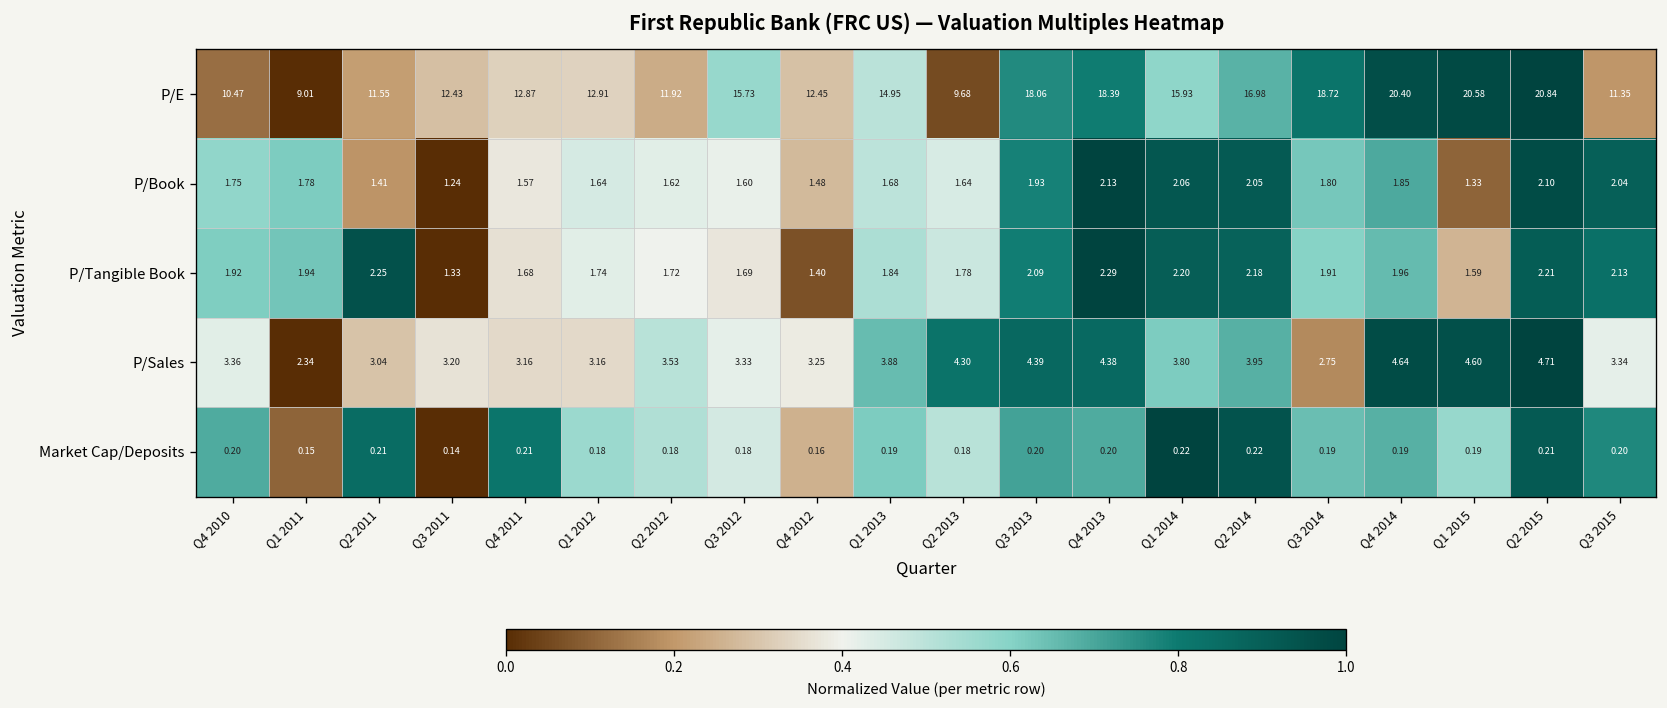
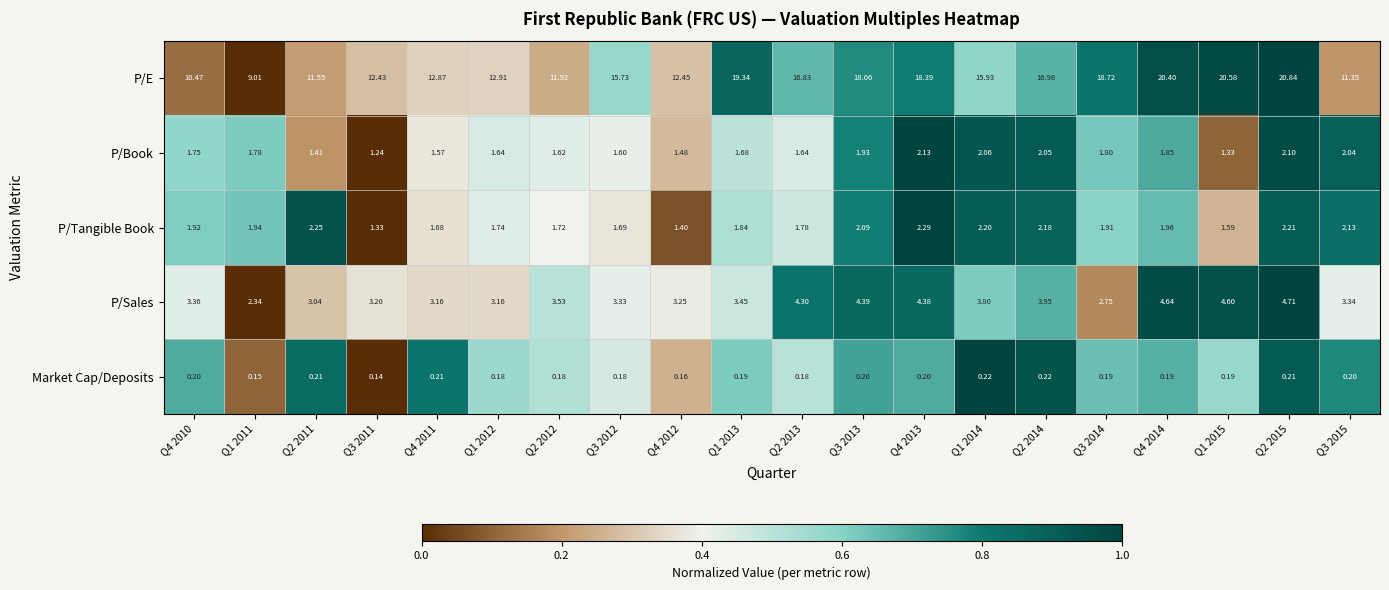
  {
    "P/E": {
      "Q4 2010": 10.47,
      "Q1 2011": 9.01,
      "Q2 2011": 11.55,
      "Q3 2011": 12.43,
      "Q4 2011": 12.87,
      "Q1 2012": 12.91,
      "Q2 2012": 11.92,
      "Q3 2012": 15.73,
      "Q4 2012": 12.45,
-     "Q1 2013": 14.95,
-     "Q2 2013": 9.68,
+     "Q1 2013": 19.34,
+     "Q2 2013": 16.83,
      "Q3 2013": 18.06,
      "Q4 2013": 18.39,
      "Q1 2014": 15.93,
      "Q2 2014": 16.98,
      "Q3 2014": 18.72,
      "Q4 2014": 20.40,
      "Q1 2015": 20.58,
      "Q2 2015": 20.84,
      "Q3 2015": 11.35
    },
    "P/Book": {
      "Q4 2010": 1.75,
      "Q1 2011": 1.78,
      "Q2 2011": 1.41,
      "Q3 2011": 1.24,
      "Q4 2011": 1.57,
      "Q1 2012": 1.64,
      "Q2 2012": 1.62,
      "Q3 2012": 1.60,
      "Q4 2012": 1.48,
      "Q1 2013": 1.68,
      "Q2 2013": 1.64,
      "Q3 2013": 1.93,
      "Q4 2013": 2.13,
      "Q1 2014": 2.06,
      "Q2 2014": 2.05,
      "Q3 2014": 1.80,
      "Q4 2014": 1.85,
      "Q1 2015": 1.33,
      "Q2 2015": 2.10,
      "Q3 2015": 2.04
    },
    "P/Tangible Book": {
      "Q4 2010": 1.92,
      "Q1 2011": 1.94,
      "Q2 2011": 2.25,
      "Q3 2011": 1.33,
      "Q4 2011": 1.68,
      "Q1 2012": 1.74,
      "Q2 2012": 1.72,
      "Q3 2012": 1.69,
      "Q4 2012": 1.40,
      "Q1 2013": 1.84,
      "Q2 2013": 1.78,
      "Q3 2013": 2.09,
      "Q4 2013": 2.29,
      "Q1 2014": 2.20,
      "Q2 2014": 2.18,
      "Q3 2014": 1.91,
      "Q4 2014": 1.96,
      "Q1 2015": 1.59,
      "Q2 2015": 2.21,
      "Q3 2015": 2.13
    },
    "P/Sales": {
      "Q4 2010": 3.36,
      "Q1 2011": 2.34,
      "Q2 2011": 3.04,
      "Q3 2011": 3.20,
      "Q4 2011": 3.16,
      "Q1 2012": 3.16,
      "Q2 2012": 3.53,
      "Q3 2012": 3.33,
      "Q4 2012": 3.25,
-     "Q1 2013": 3.88,
+     "Q1 2013": 3.45,
      "Q2 2013": 4.30,
      "Q3 2013": 4.39,
      "Q4 2013": 4.38,
      "Q1 2014": 3.80,
      "Q2 2014": 3.95,
      "Q3 2014": 2.75,
      "Q4 2014": 4.64,
      "Q1 2015": 4.60,
      "Q2 2015": 4.71,
      "Q3 2015": 3.34
    },
    "Market Cap/Deposits": {
      "Q4 2010": 0.20,
      "Q1 2011": 0.15,
      "Q2 2011": 0.21,
      "Q3 2011": 0.14,
      "Q4 2011": 0.21,
      "Q1 2012": 0.18,
      "Q2 2012": 0.18,
      "Q3 2012": 0.18,
      "Q4 2012": 0.16,
      "Q1 2013": 0.19,
      "Q2 2013": 0.18,
      "Q3 2013": 0.20,
      "Q4 2013": 0.20,
      "Q1 2014": 0.22,
      "Q2 2014": 0.22,
      "Q3 2014": 0.19,
      "Q4 2014": 0.19,
      "Q1 2015": 0.19,
      "Q2 2015": 0.21,
      "Q3 2015": 0.20
    }
  }
